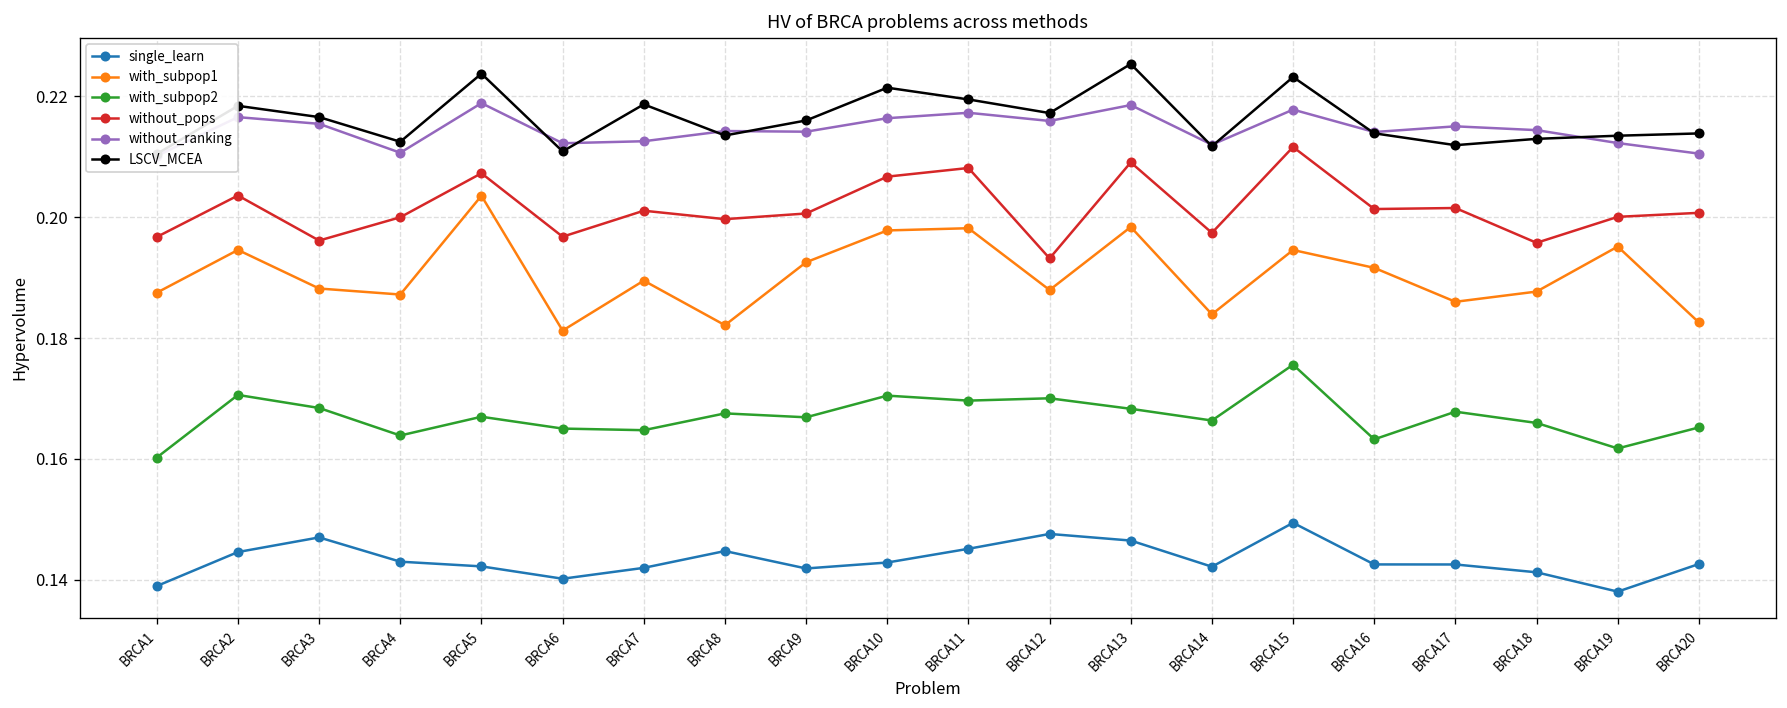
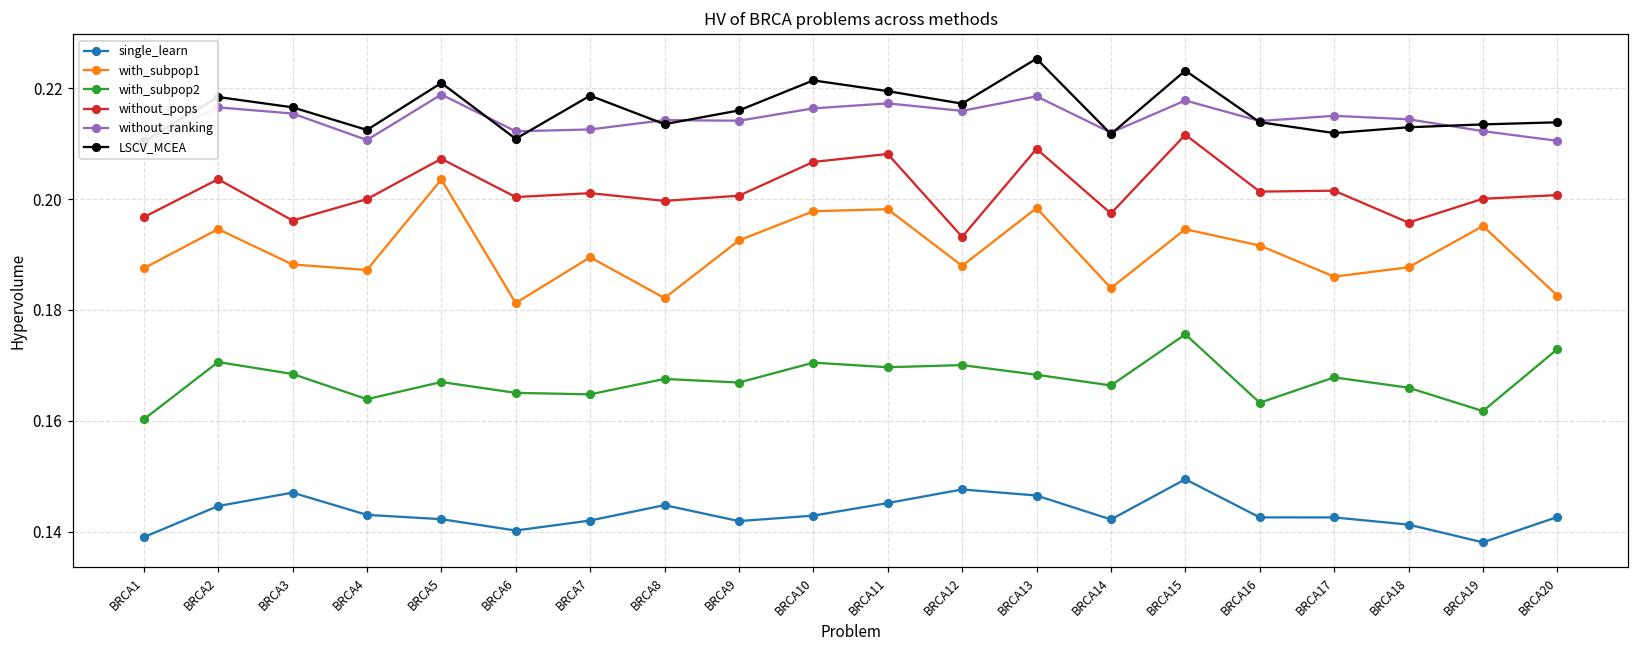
  {
    "single_learn": {
      "BRCA1": 0.139,
      "BRCA2": 0.145,
      "BRCA3": 0.147,
      "BRCA4": 0.143,
      "BRCA5": 0.142,
      "BRCA6": 0.140,
      "BRCA7": 0.142,
      "BRCA8": 0.145,
      "BRCA9": 0.142,
      "BRCA10": 0.143,
      "BRCA11": 0.145,
      "BRCA12": 0.148,
      "BRCA13": 0.147,
      "BRCA14": 0.142,
      "BRCA15": 0.149,
      "BRCA16": 0.143,
      "BRCA17": 0.143,
      "BRCA18": 0.141,
      "BRCA19": 0.138,
      "BRCA20": 0.143
    },
    "with_subpop1": {
      "BRCA1": 0.188,
      "BRCA2": 0.195,
      "BRCA3": 0.188,
      "BRCA4": 0.187,
      "BRCA5": 0.204,
      "BRCA6": 0.181,
      "BRCA7": 0.190,
      "BRCA8": 0.182,
      "BRCA9": 0.193,
      "BRCA10": 0.198,
      "BRCA11": 0.198,
      "BRCA12": 0.188,
      "BRCA13": 0.198,
      "BRCA14": 0.184,
      "BRCA15": 0.195,
      "BRCA16": 0.192,
      "BRCA17": 0.186,
      "BRCA18": 0.188,
      "BRCA19": 0.195,
      "BRCA20": 0.183
    },
    "with_subpop2": {
      "BRCA1": 0.160,
      "BRCA2": 0.171,
      "BRCA3": 0.168,
      "BRCA4": 0.164,
      "BRCA5": 0.167,
      "BRCA6": 0.165,
      "BRCA7": 0.165,
      "BRCA8": 0.168,
      "BRCA9": 0.167,
      "BRCA10": 0.170,
      "BRCA11": 0.170,
      "BRCA12": 0.170,
      "BRCA13": 0.168,
      "BRCA14": 0.166,
      "BRCA15": 0.176,
      "BRCA16": 0.163,
      "BRCA17": 0.168,
      "BRCA18": 0.166,
      "BRCA19": 0.162,
-     "BRCA20": 0.165
+     "BRCA20": 0.173
    },
    "without_pops": {
      "BRCA1": 0.197,
      "BRCA2": 0.204,
      "BRCA3": 0.196,
      "BRCA4": 0.200,
      "BRCA5": 0.207,
-     "BRCA6": 0.197,
+     "BRCA6": 0.200,
      "BRCA7": 0.201,
      "BRCA8": 0.200,
      "BRCA9": 0.201,
      "BRCA10": 0.207,
      "BRCA11": 0.208,
      "BRCA12": 0.193,
      "BRCA13": 0.209,
      "BRCA14": 0.197,
      "BRCA15": 0.212,
      "BRCA16": 0.201,
      "BRCA17": 0.202,
      "BRCA18": 0.196,
      "BRCA19": 0.200,
      "BRCA20": 0.201
    },
    "without_ranking": {
      "BRCA3": 0.215,
      "BRCA4": 0.211,
      "BRCA5": 0.219,
      "BRCA6": 0.212,
      "BRCA7": 0.213,
      "BRCA8": 0.214,
      "BRCA9": 0.214,
      "BRCA10": 0.216,
      "BRCA11": 0.217,
      "BRCA12": 0.216,
      "BRCA13": 0.219,
      "BRCA15": 0.218,
      "BRCA17": 0.215,
      "BRCA18": 0.214,
      "BRCA19": 0.212,
      "BRCA20": 0.211
    },
    "LSCV_MCEA": {
      "BRCA3": 0.217,
      "BRCA4": 0.213,
-     "BRCA5": 0.224,
+     "BRCA5": 0.221,
      "BRCA6": 0.211,
      "BRCA7": 0.219,
      "BRCA8": 0.214,
      "BRCA9": 0.216,
      "BRCA10": 0.221,
      "BRCA11": 0.220,
      "BRCA12": 0.217,
      "BRCA13": 0.225,
      "BRCA15": 0.223,
      "BRCA17": 0.212,
      "BRCA18": 0.213,
      "BRCA19": 0.214,
      "BRCA20": 0.214
    }
  }
